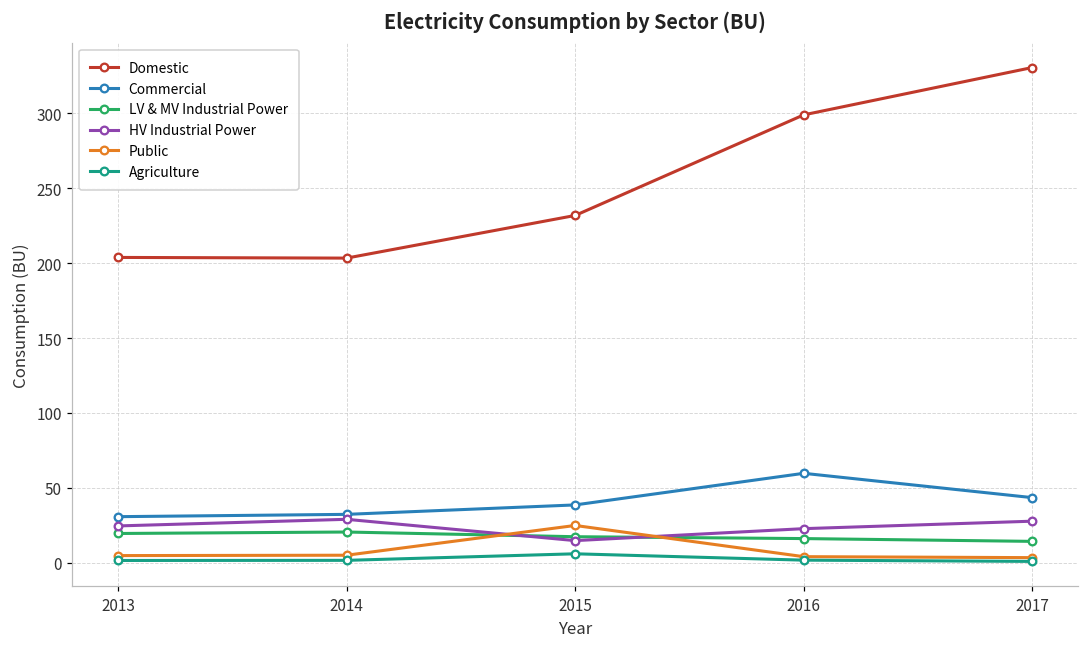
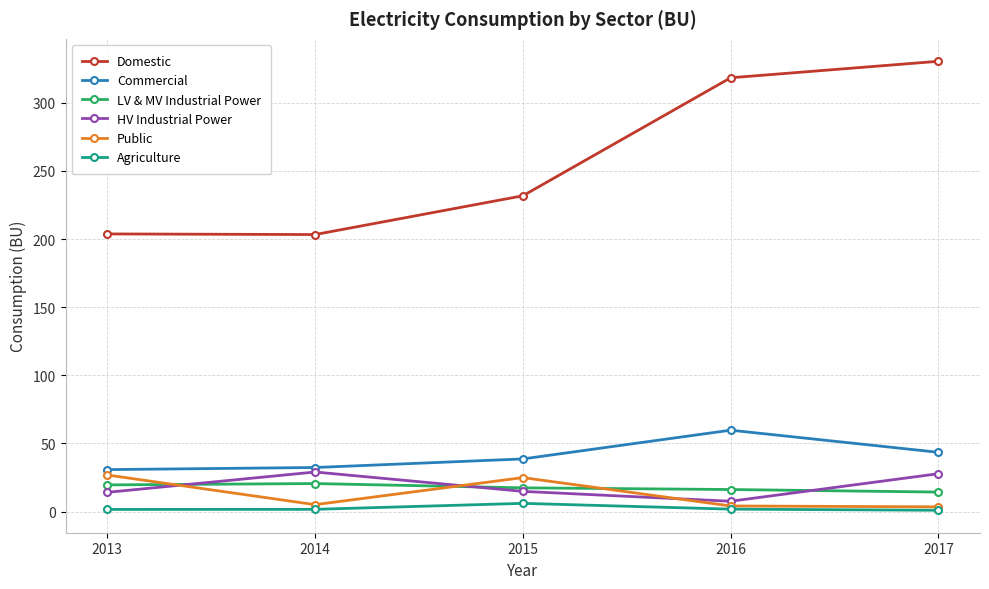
  {
    "Domestic": {
      "2013": 204,
      "2014": 203,
      "2015": 232,
-     "2016": 299,
+     "2016": 318,
      "2017": 330
    },
    "Commercial": {
      "2013": 31,
      "2014": 32,
      "2015": 39,
      "2016": 60,
      "2017": 44
    },
    "HV Industrial Power": {
-     "2013": 25,
+     "2013": 14,
      "2014": 29,
      "2015": 15,
-     "2016": 23,
+     "2016": 8,
      "2017": 28
    },
    "Public": {
-     "2013": 5,
+     "2013": 27,
      "2014": 5,
      "2015": 25,
      "2016": 4,
      "2017": 3
    }
  }
